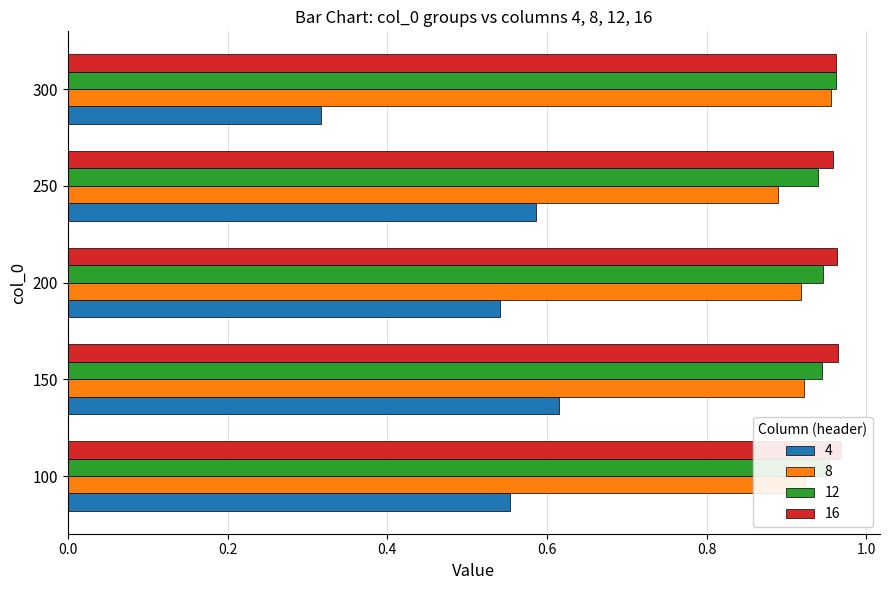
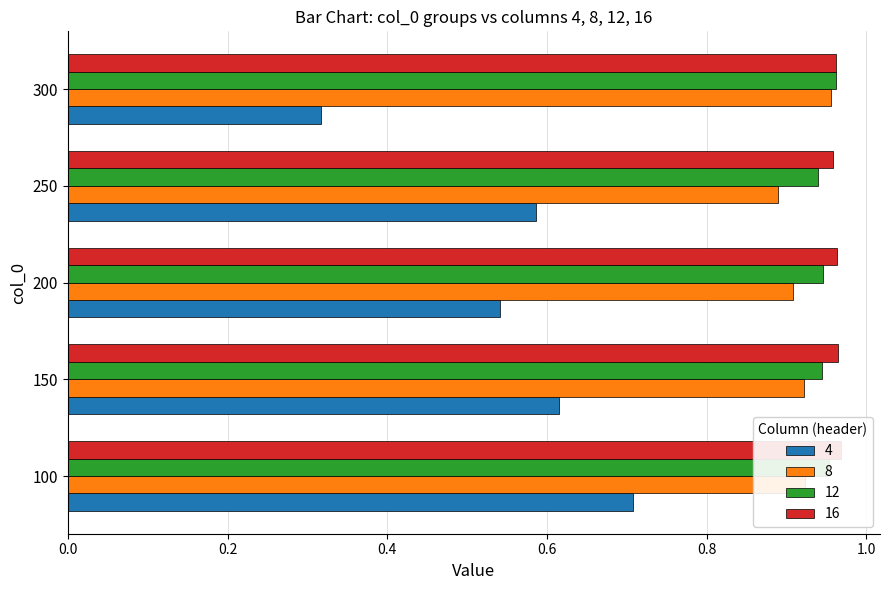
  {
    "4": {
      "300": 0.32,
      "250": 0.59,
      "200": 0.54,
      "150": 0.62,
-     "100": 0.55
+     "100": 0.71
    },
    "8": {
      "300": 0.96,
      "250": 0.89,
-     "200": 0.92,
+     "200": 0.91,
      "150": 0.92
    },
    "12": {
      "300": 0.96,
      "250": 0.94,
      "200": 0.95,
      "150": 0.94
    },
    "16": {
      "300": 0.96,
      "250": 0.96,
      "200": 0.96,
      "150": 0.96
    }
  }
